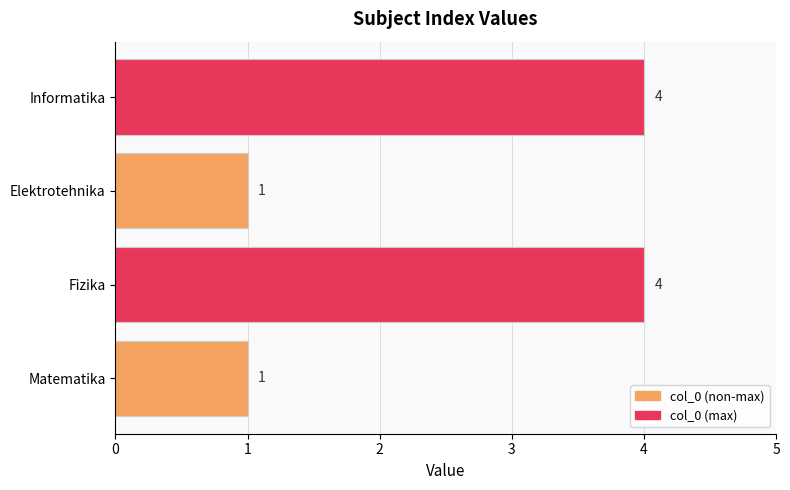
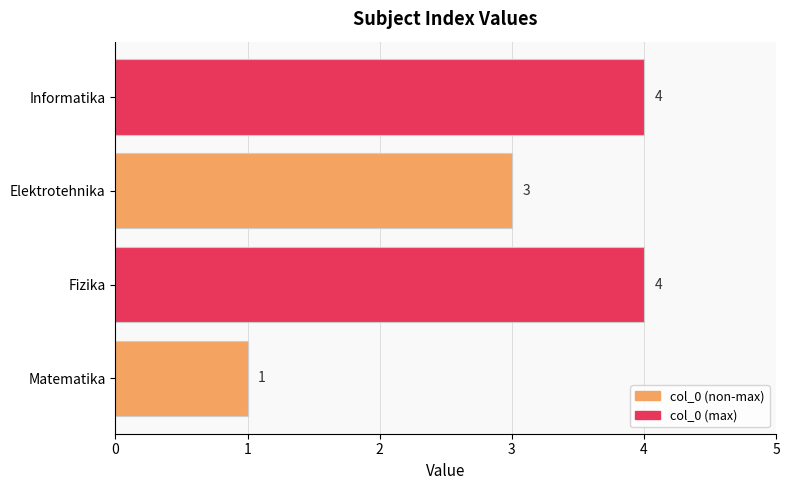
  {
    "Informatika": 4,
-   "Elektrotehnika": 1,
+   "Elektrotehnika": 3,
    "Fizika": 4,
    "Matematika": 1
  }
